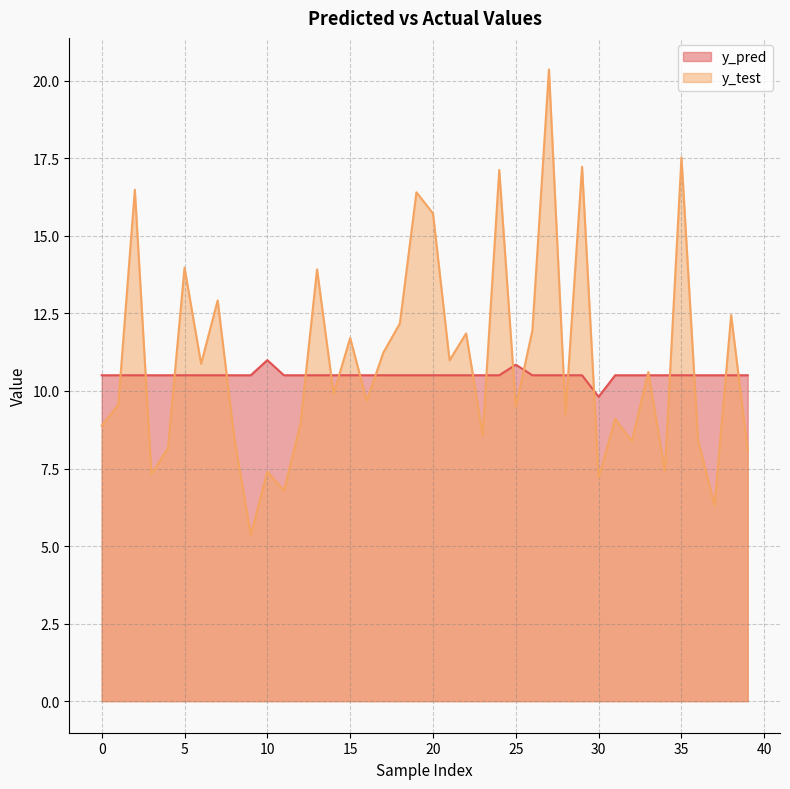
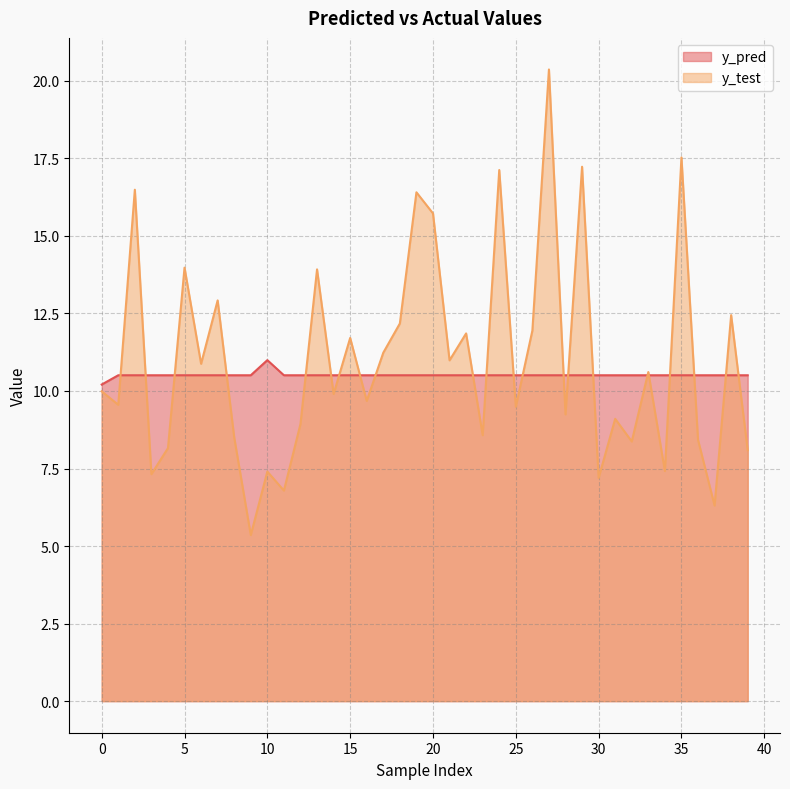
  {
    "y_pred": {
-     "0": 10.5,
+     "0": 10.2,
      "5": 10.5,
      "10": 11.0,
      "15": 10.5,
      "20": 10.5,
-     "25": 10.8,
-     "30": 9.8,
+     "25": 10.5,
+     "30": 10.5,
      "35": 10.5
    },
    "y_test": {
-     "0": 8.9,
+     "0": 10.0,
      "5": 14.0,
      "10": 7.4,
      "15": 11.7,
      "20": 15.7,
      "25": 9.5,
      "30": 7.2,
      "35": 17.5
    }
  }
